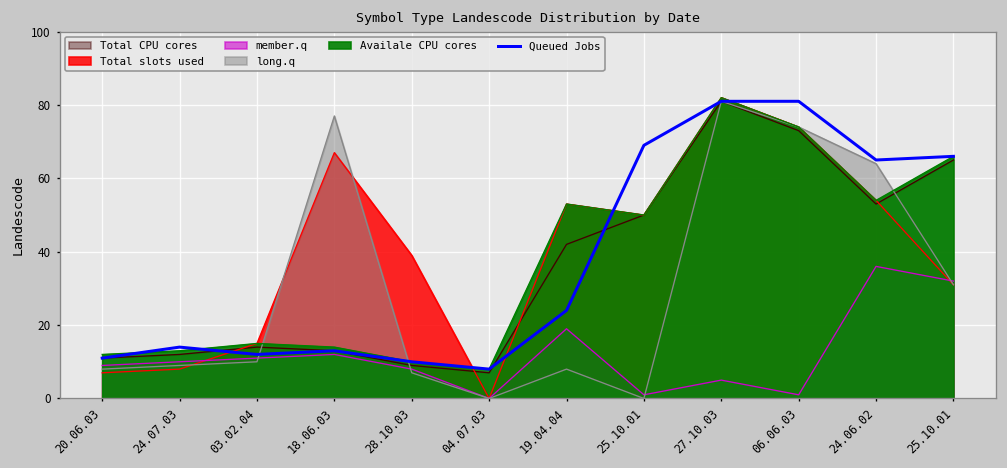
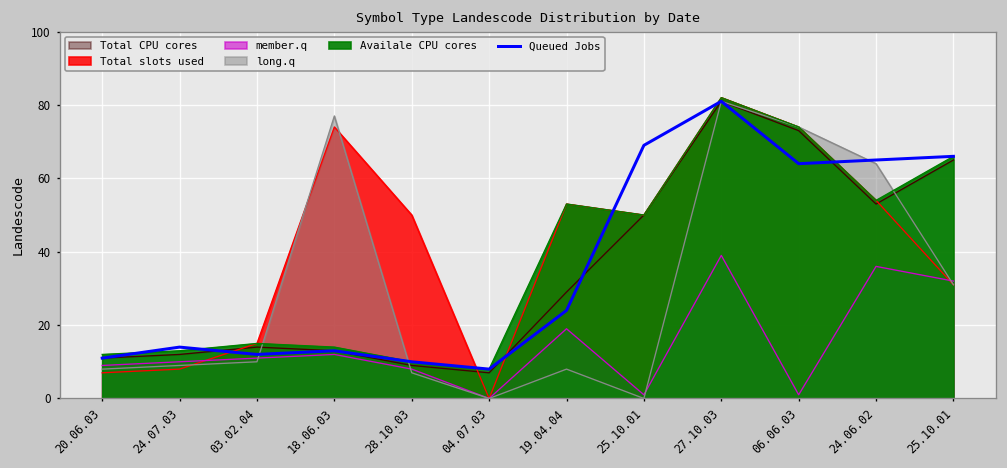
  {
    "Total CPU cores": {
      "24.07.03": 12,
      "03.02.04": 14,
      "28.10.03": 9,
      "04.07.03": 7,
-     "19.04.04": 42,
+     "19.04.04": 29,
      "06.06.03": 73,
      "24.06.02": 53
    },
    "Total slots used": {
      "20.06.03": 7,
      "24.07.03": 8,
-     "18.06.03": 67,
-     "28.10.03": 39
+     "18.06.03": 74,
+     "28.10.03": 50
    },
    "member.q": {
      "20.06.03": 9,
      "24.07.03": 10,
      "03.02.04": 11,
      "18.06.03": 12,
      "28.10.03": 8,
      "19.04.04": 19,
-     "27.10.03": 5,
+     "27.10.03": 39,
      "06.06.03": 1,
      "24.06.02": 36
    },
    "long.q": {
      "20.06.03": 8,
      "24.07.03": 9,
      "03.02.04": 10,
      "18.06.03": 77,
      "28.10.03": 7,
      "19.04.04": 8,
      "24.06.02": 64
    },
    "Availale CPU cores": {
      "20.06.03": 12,
      "24.07.03": 13,
      "18.06.03": 14
    },
    "Queued Jobs": {
      "24.07.03": 14,
      "03.02.04": 12,
      "19.04.04": 24,
-     "06.06.03": 81,
+     "06.06.03": 64,
      "24.06.02": 65
    }
  }
